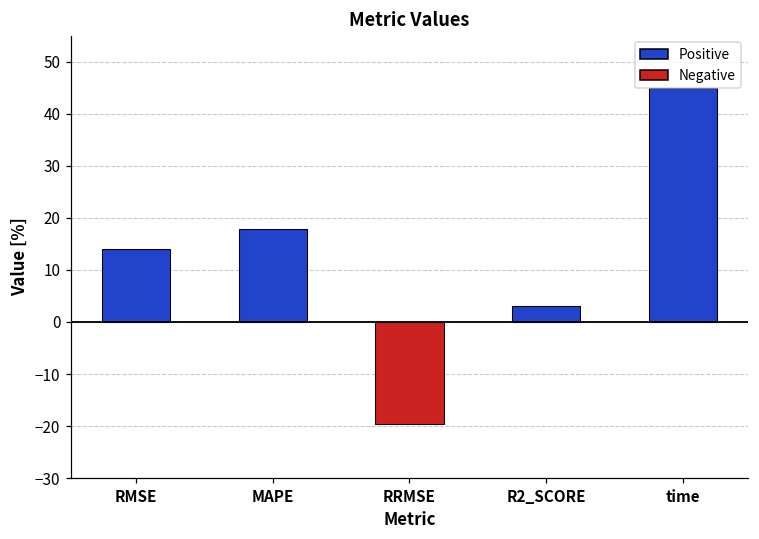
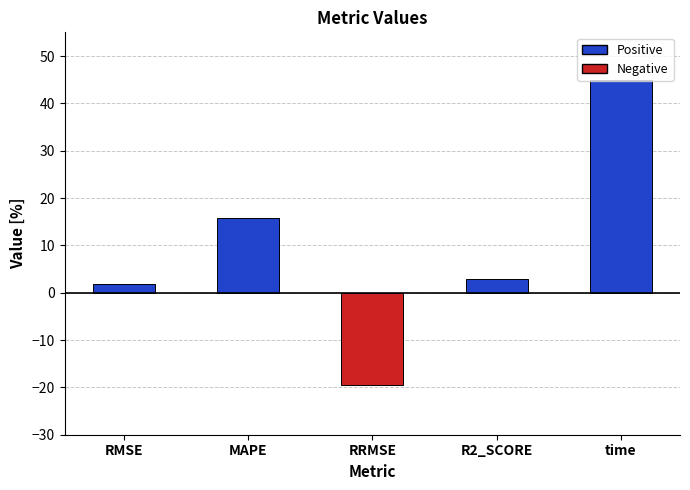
  {
-   "RMSE": 14,
-   "MAPE": 18,
+   "RMSE": 2,
+   "MAPE": 16,
    "RRMSE": -20,
    "R2_SCORE": 3
  }
